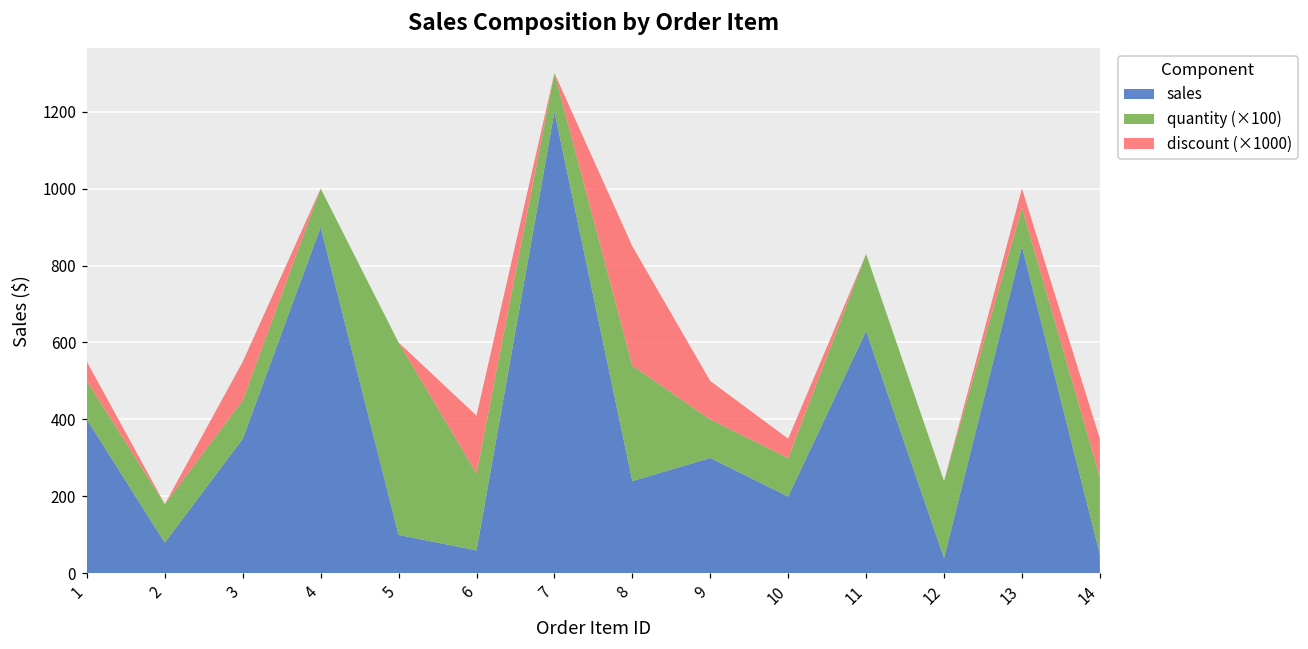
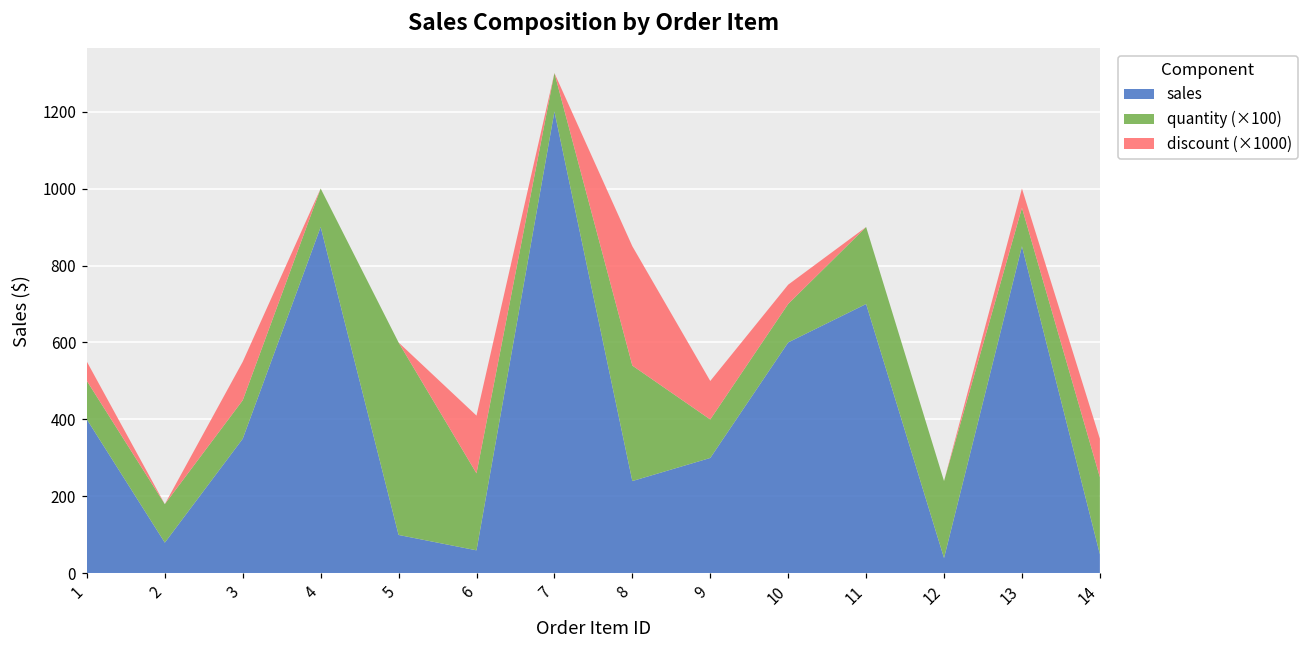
  {
    "sales": {
      "1": 400,
      "2": 80,
      "3": 350,
      "4": 900,
      "5": 100,
      "6": 60,
      "7": 1200,
      "8": 240,
      "9": 300,
-     "10": 200,
-     "11": 630,
+     "10": 600,
+     "11": 700,
      "12": 40,
      "13": 850,
      "14": 50
    },
    "quantity (×100)": {
      "1": 100,
      "3": 100,
      "6": 200,
      "8": 300,
      "9": 100,
      "10": 100,
      "13": 100,
      "14": 200
    },
    "discount (×1000)": {
      "1": 50,
      "3": 100,
      "6": 150,
      "8": 310,
      "9": 100,
      "10": 50,
      "13": 50,
      "14": 100
    }
  }
